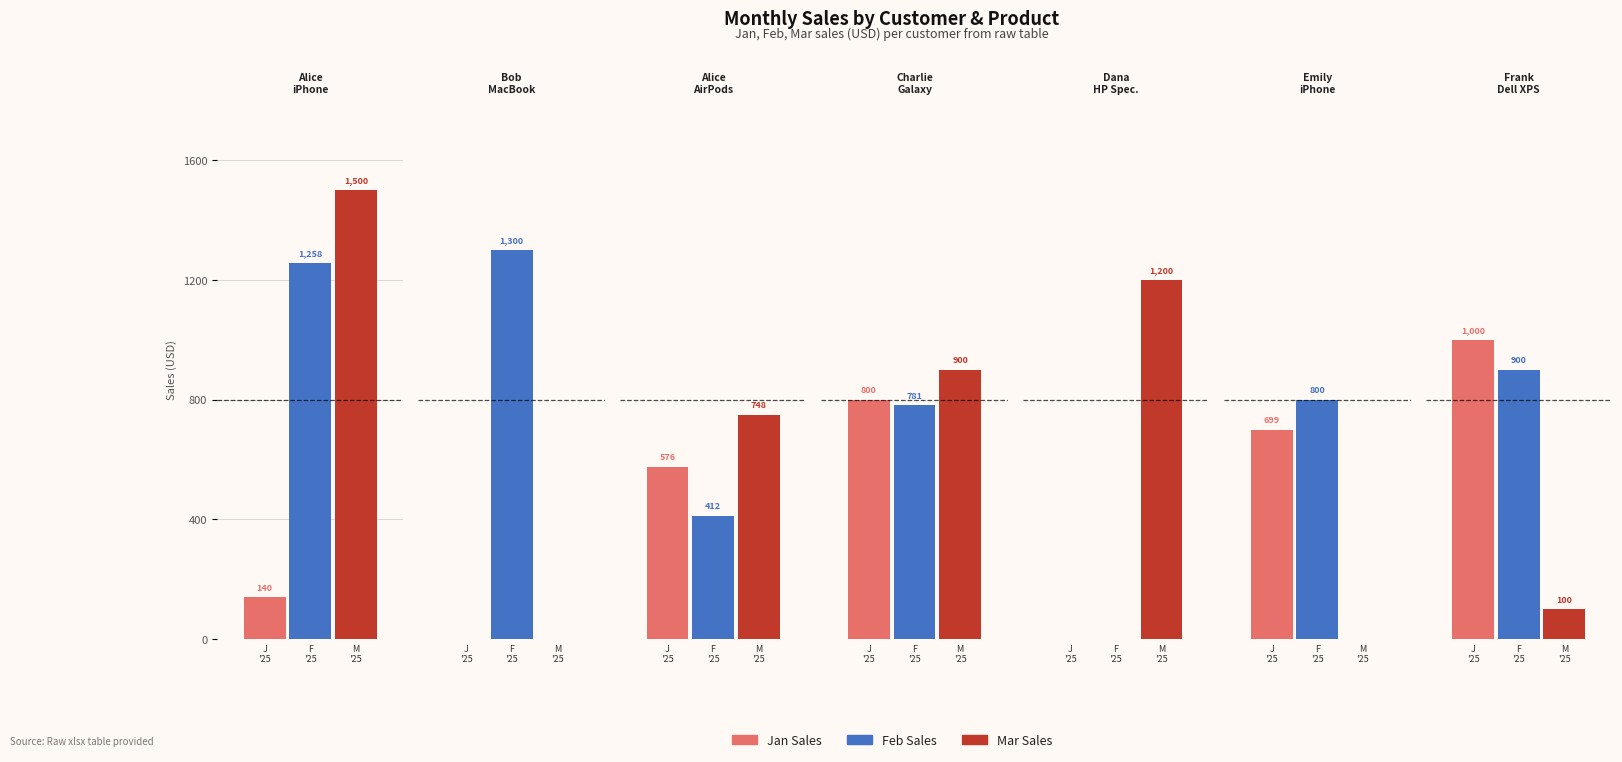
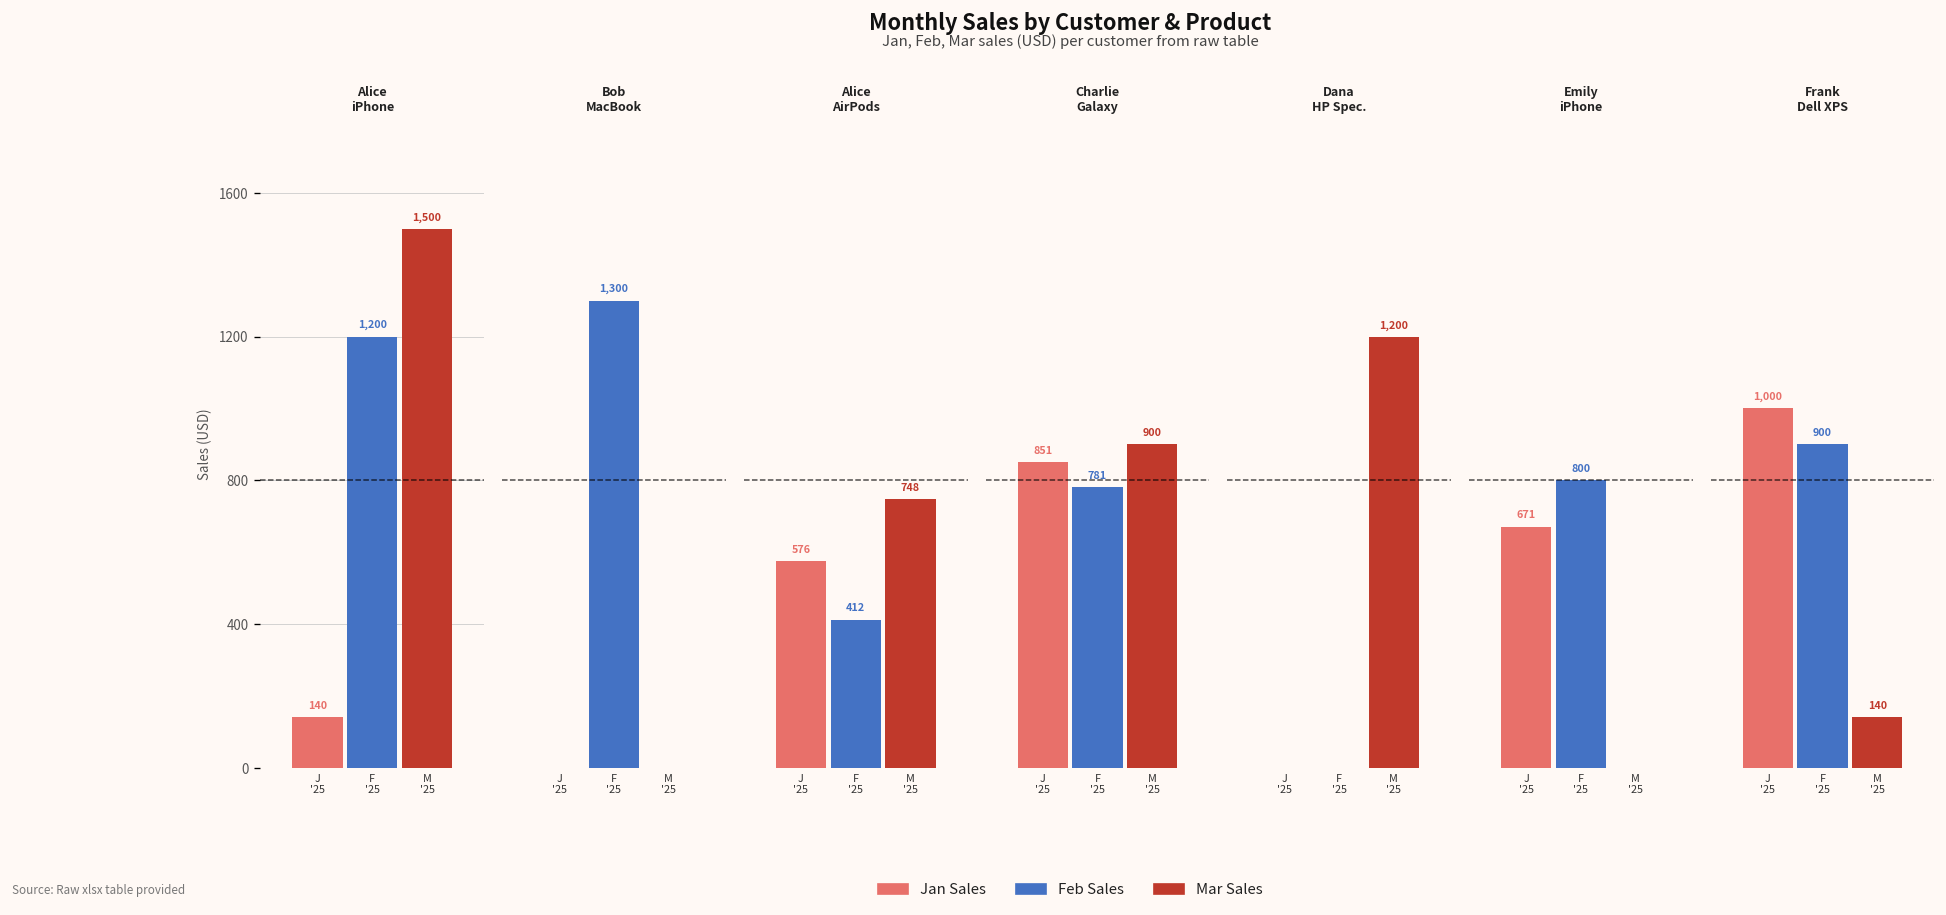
  {
    "Alice iPhone": {
      "J '25": "140",
-     "F '25": "1,258",
+     "F '25": "1,200",
      "M '25": "1,500"
    },
    "Bob MacBook": {
      "F '25": "1,300"
    },
    "Alice AirPods": {
      "J '25": "576",
      "F '25": "412",
      "M '25": "748"
    },
    "Charlie Galaxy": {
-     "J '25": "800",
+     "J '25": "851",
      "F '25": "781",
      "M '25": "900"
    },
    "Dana HP Spec.": {
      "M '25": "1,200"
    },
    "Emily iPhone": {
-     "J '25": "699",
+     "J '25": "671",
      "F '25": "800"
    },
    "Frank Dell XPS": {
      "J '25": "1,000",
      "F '25": "900",
-     "M '25": "100"
+     "M '25": "140"
    }
  }
